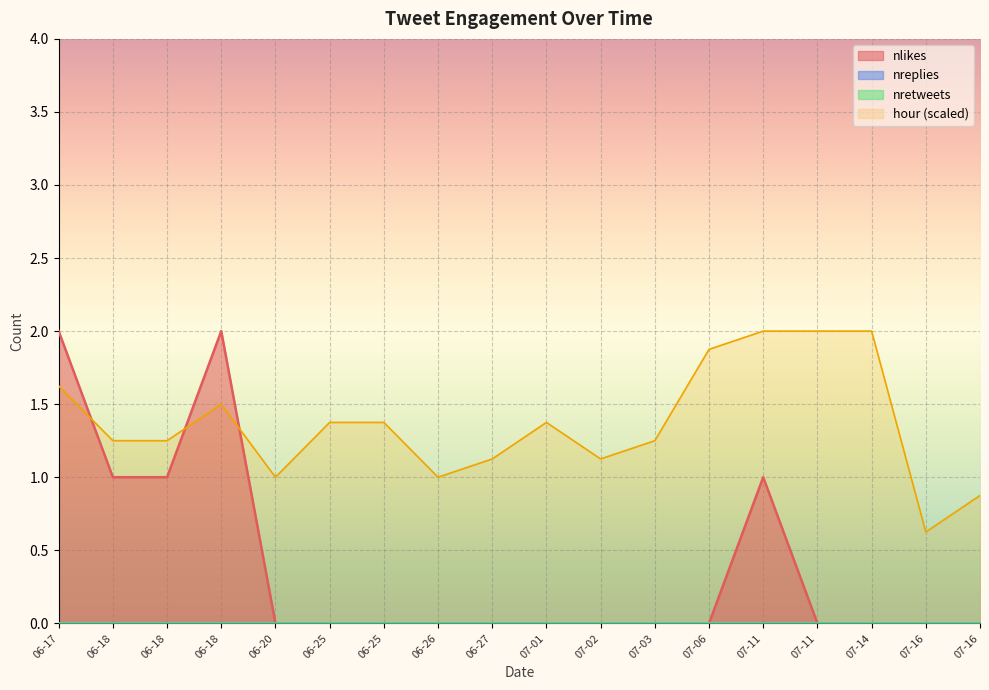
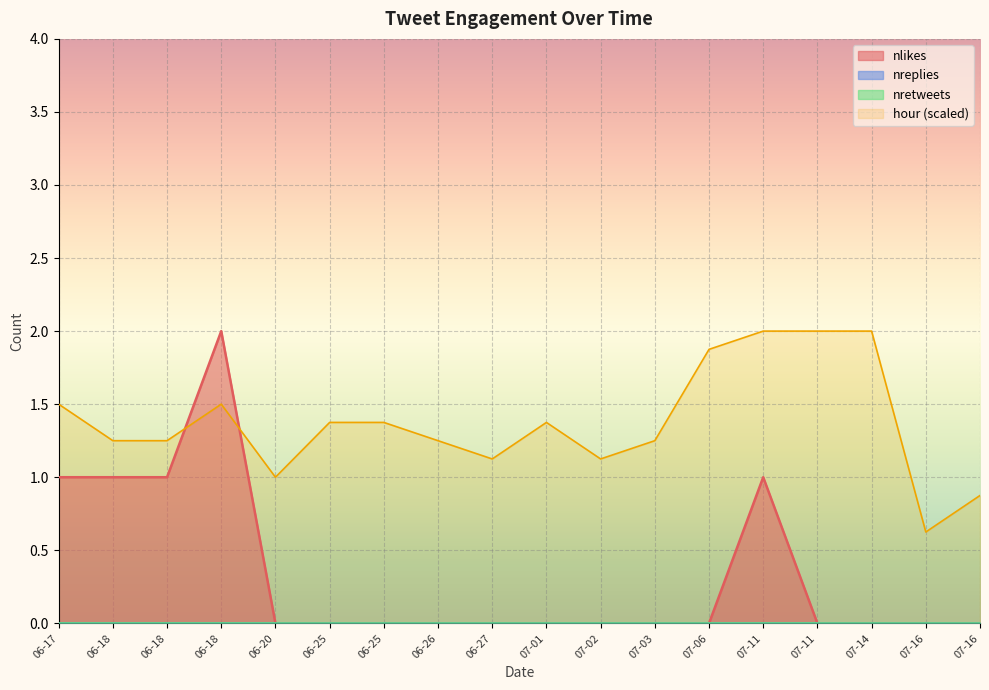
  {
    "nlikes": {
-     "06-17": 2
+     "06-17": 1
    },
    "nretweets": {
      "06-17": 0.00
    },
    "hour (scaled)": {
-     "06-17": 1.63,
+     "06-17": 1.50,
      "06-20": 1.00,
-     "06-26": 1.00,
+     "06-26": 1.25,
      "06-27": 1.13,
      "07-01": 1.38,
      "07-02": 1.13,
      "07-03": 1.25,
      "07-06": 1.88,
      "07-14": 2.00
    }
  }
